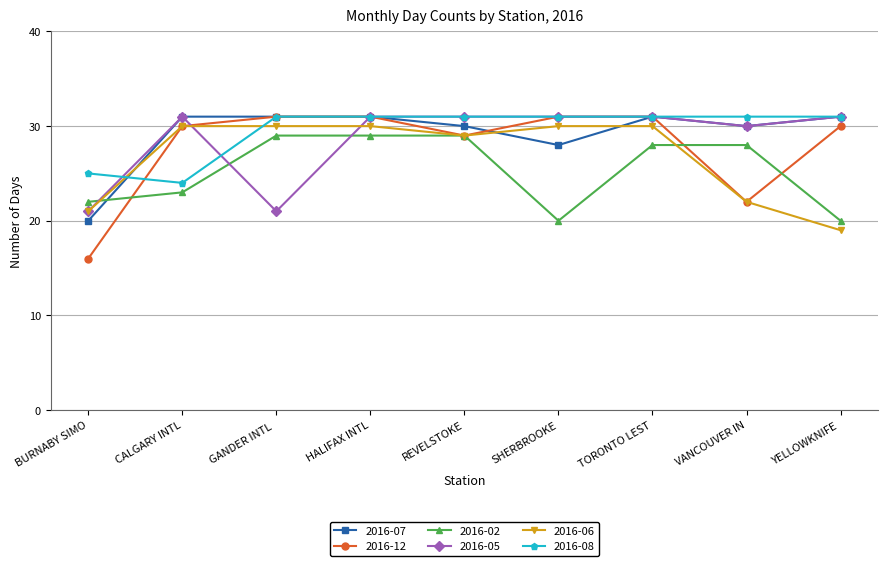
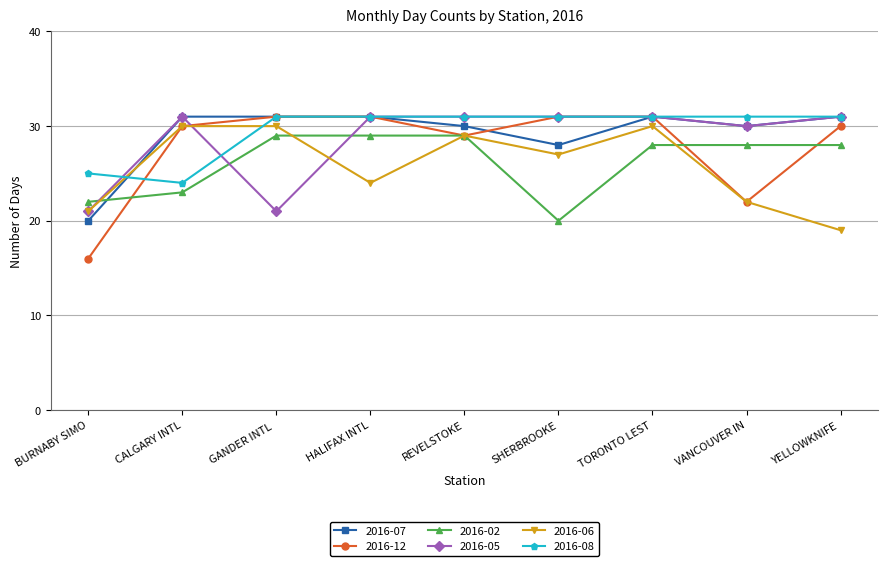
  {
    "2016-07": {
      "BURNABY SIMO": 20,
      "REVELSTOKE": 30,
      "SHERBROOKE": 28
    },
    "2016-12": {
      "BURNABY SIMO": 16,
      "YELLOWKNIFE": 30
    },
    "2016-02": {
      "BURNABY SIMO": 22,
      "CALGARY INTL": 23,
      "GANDER INTL": 29,
      "HALIFAX INTL": 29,
      "SHERBROOKE": 20,
      "TORONTO LEST": 28,
      "VANCOUVER IN": 28,
-     "YELLOWKNIFE": 20
+     "YELLOWKNIFE": 28
    },
    "2016-05": {
      "GANDER INTL": 21
    },
    "2016-06": {
      "GANDER INTL": 30,
-     "HALIFAX INTL": 30,
-     "SHERBROOKE": 30,
+     "HALIFAX INTL": 24,
+     "SHERBROOKE": 27,
      "TORONTO LEST": 30,
      "YELLOWKNIFE": 19
    },
    "2016-08": {
      "BURNABY SIMO": 25,
      "CALGARY INTL": 24,
      "VANCOUVER IN": 31
    }
  }
